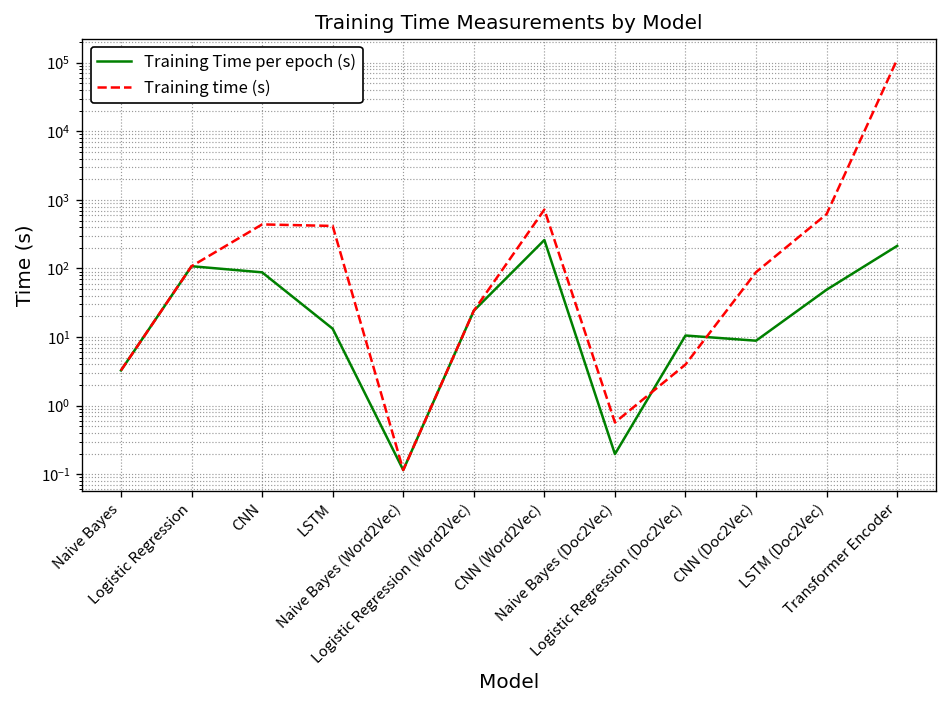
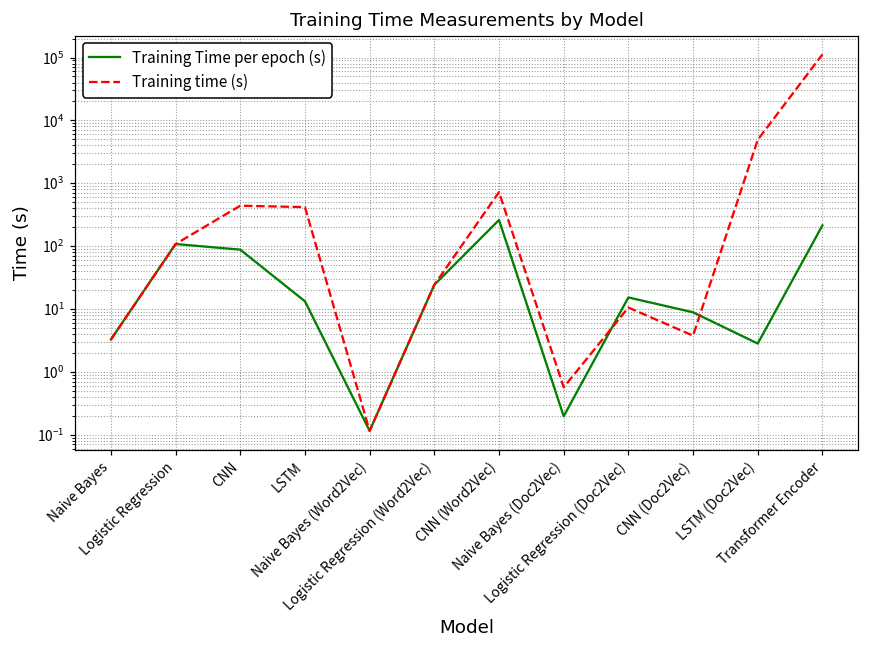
  {
    "Training Time per epoch (s)": {
      "CNN": 90,
      "LSTM": 13,
      "CNN (Word2Vec)": 300,
      "Naive Bayes (Doc2Vec)": 0.20,
-     "Logistic Regression (Doc2Vec)": 11,
+     "Logistic Regression (Doc2Vec)": 15,
      "CNN (Doc2Vec)": 9,
-     "LSTM (Doc2Vec)": 50,
+     "LSTM (Doc2Vec)": 3,
      "Transformer Encoder": 210
    },
    "Training time (s)": {
      "CNN": 400,
      "LSTM": 400,
      "CNN (Word2Vec)": 700,
      "Naive Bayes (Doc2Vec)": 0.6,
-     "Logistic Regression (Doc2Vec)": 4,
-     "CNN (Doc2Vec)": 90,
-     "LSTM (Doc2Vec)": 600,
+     "Logistic Regression (Doc2Vec)": 11,
+     "CNN (Doc2Vec)": 4,
+     "LSTM (Doc2Vec)": 5000,
      "Transformer Encoder": 110000
    }
  }
